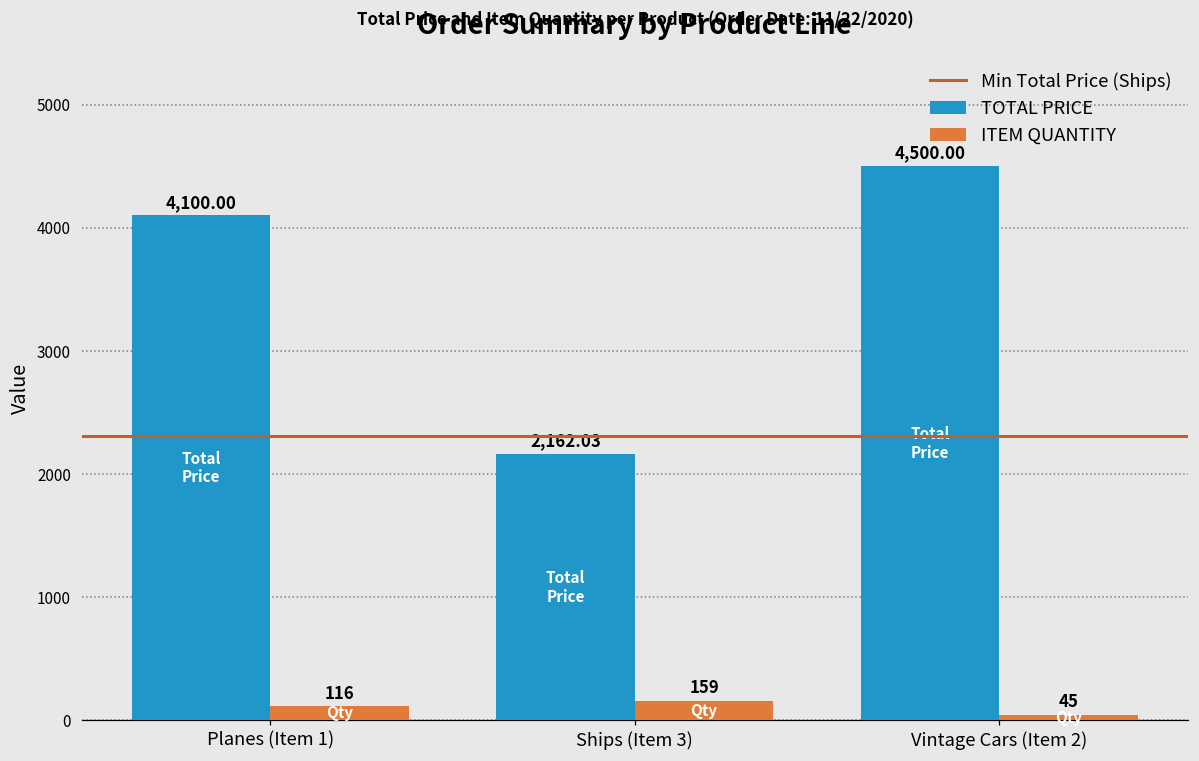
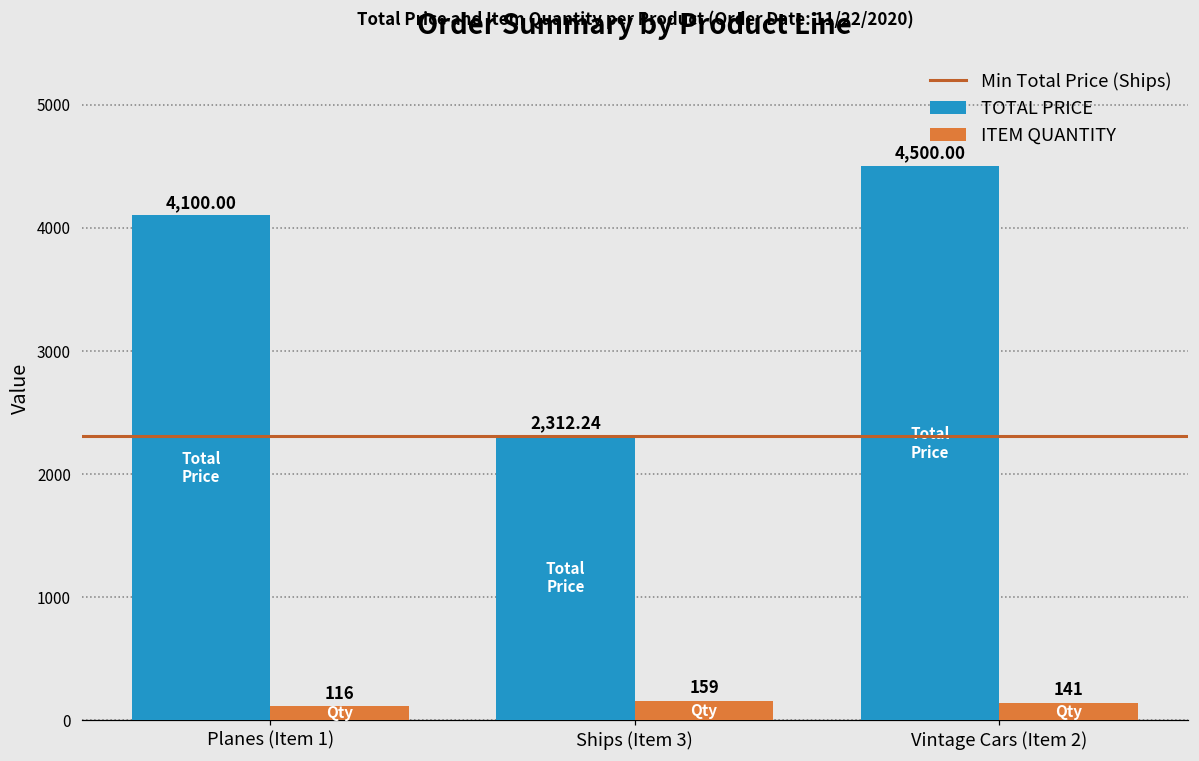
  {
    "TOTAL PRICE": {
      "Planes (Item 1)": "4,100.00",
-     "Ships (Item 3)": "2,162.03",
+     "Ships (Item 3)": "2,312.24",
      "Vintage Cars (Item 2)": "4,500.00"
    },
    "ITEM QUANTITY": {
      "Planes (Item 1)": "116",
      "Ships (Item 3)": "159",
-     "Vintage Cars (Item 2)": "45"
+     "Vintage Cars (Item 2)": "141"
    }
  }
